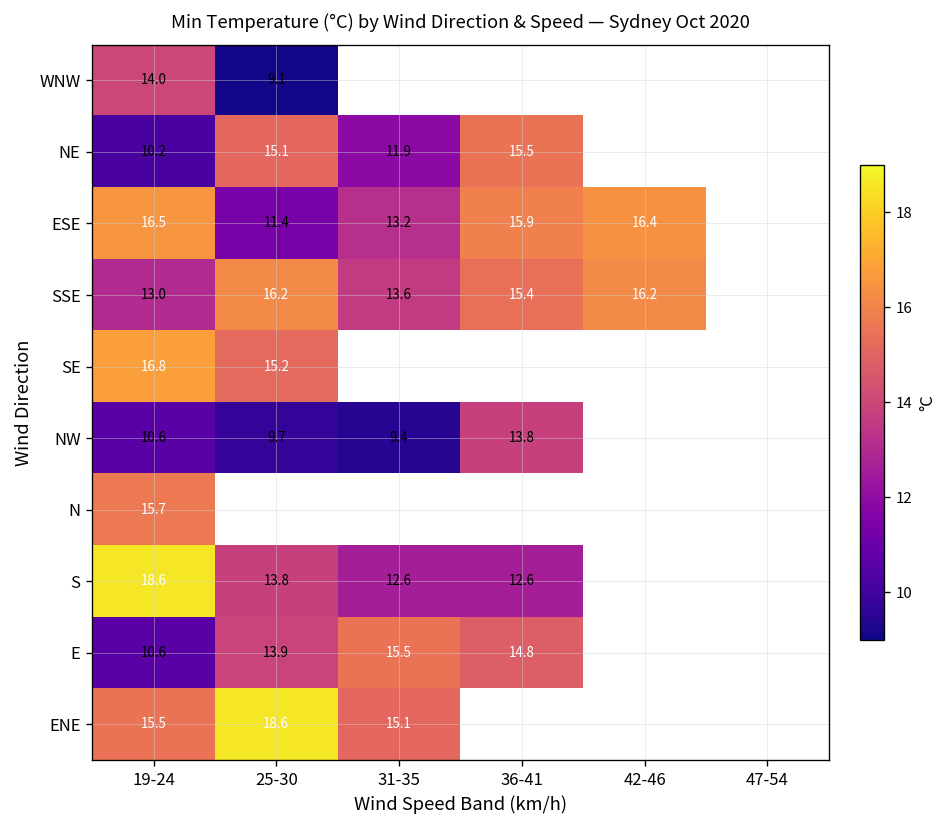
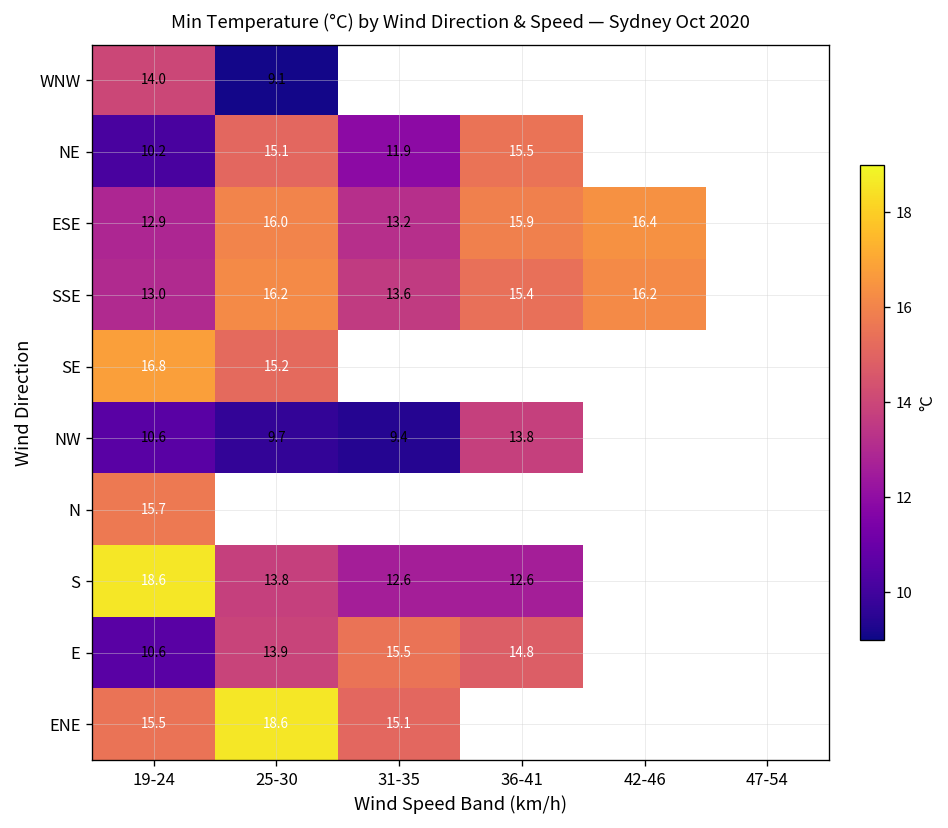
  {
    "WNW": {
      "19-24": 14.0,
      "25-30": 9.1
    },
    "NE": {
      "19-24": 10.2,
      "25-30": 15.1,
      "31-35": 11.9,
      "36-41": 15.5
    },
    "ESE": {
-     "19-24": 16.5,
-     "25-30": 11.4,
+     "19-24": 12.9,
+     "25-30": 16.0,
      "31-35": 13.2,
      "36-41": 15.9,
      "42-46": 16.4
    },
    "SSE": {
      "19-24": 13.0,
      "25-30": 16.2,
      "31-35": 13.6,
      "36-41": 15.4,
      "42-46": 16.2
    },
    "SE": {
      "19-24": 16.8,
      "25-30": 15.2
    },
    "NW": {
      "19-24": 10.6,
      "25-30": 9.7,
      "31-35": 9.4,
      "36-41": 13.8
    },
    "N": {
      "19-24": 15.7
    },
    "S": {
      "19-24": 18.6,
      "25-30": 13.8,
      "31-35": 12.6,
      "36-41": 12.6
    },
    "E": {
      "19-24": 10.6,
      "25-30": 13.9,
      "31-35": 15.5,
      "36-41": 14.8
    },
    "ENE": {
      "19-24": 15.5,
      "25-30": 18.6,
      "31-35": 15.1
    }
  }
